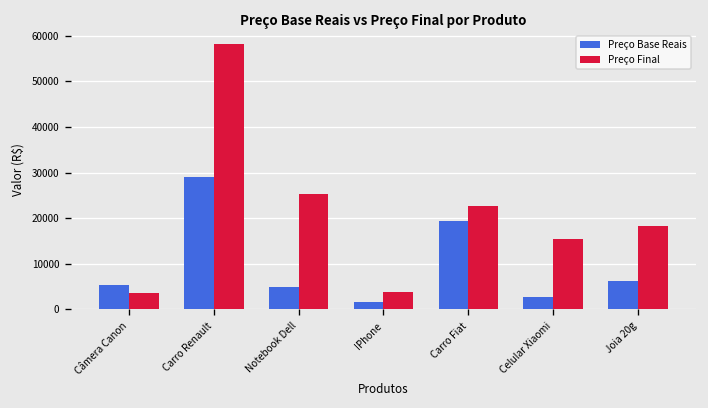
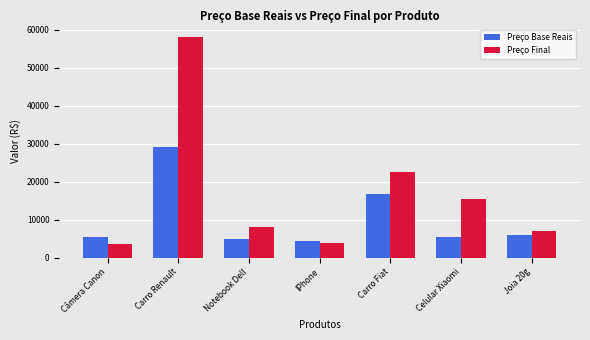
  {
    "Preço Base Reais": {
      "Câmera Canon": 5000,
      "Carro Renault": 29000,
      "Notebook Dell": 5000,
-     "IPhone": 2000,
-     "Carro Fiat": 19000,
-     "Celular Xiaomi": 3000,
+     "IPhone": 4000,
+     "Carro Fiat": 17000,
+     "Celular Xiaomi": 5000,
      "Joia 20g": 6000
    },
    "Preço Final": {
      "Câmera Canon": 4000,
      "Carro Renault": 58000,
-     "Notebook Dell": 25000,
+     "Notebook Dell": 8000,
      "IPhone": 4000,
      "Carro Fiat": 23000,
      "Celular Xiaomi": 15000,
-     "Joia 20g": 18000
+     "Joia 20g": 7000
    }
  }
